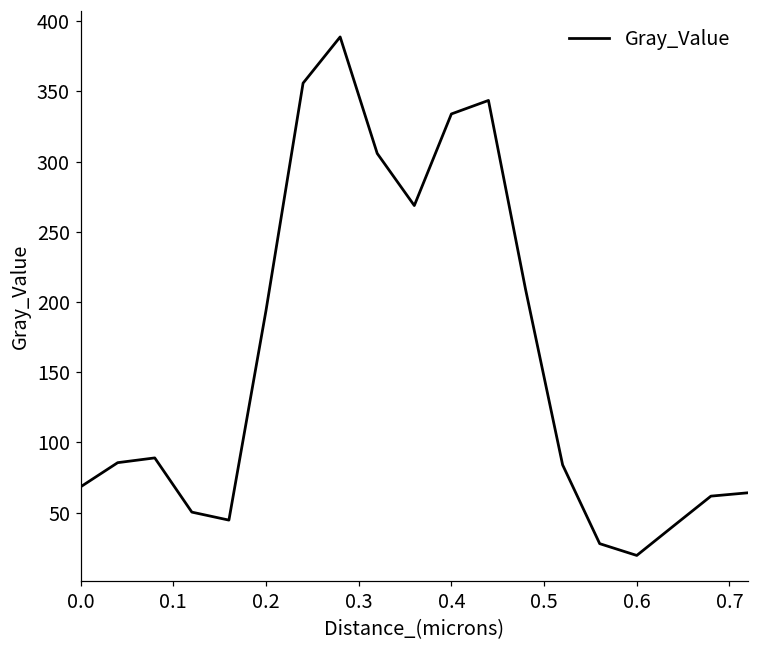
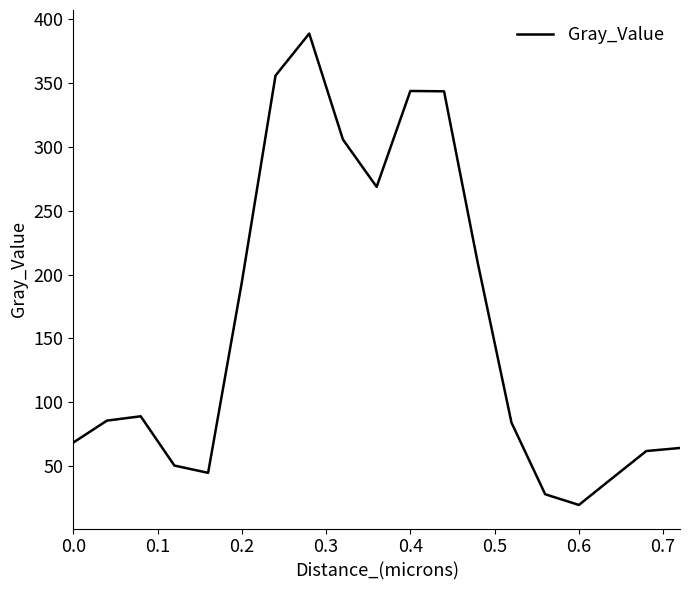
  {
    "0.0": 68,
    "0.2": 194,
-   "0.4": 334,
+   "0.4": 344,
    "0.6": 20
  }
